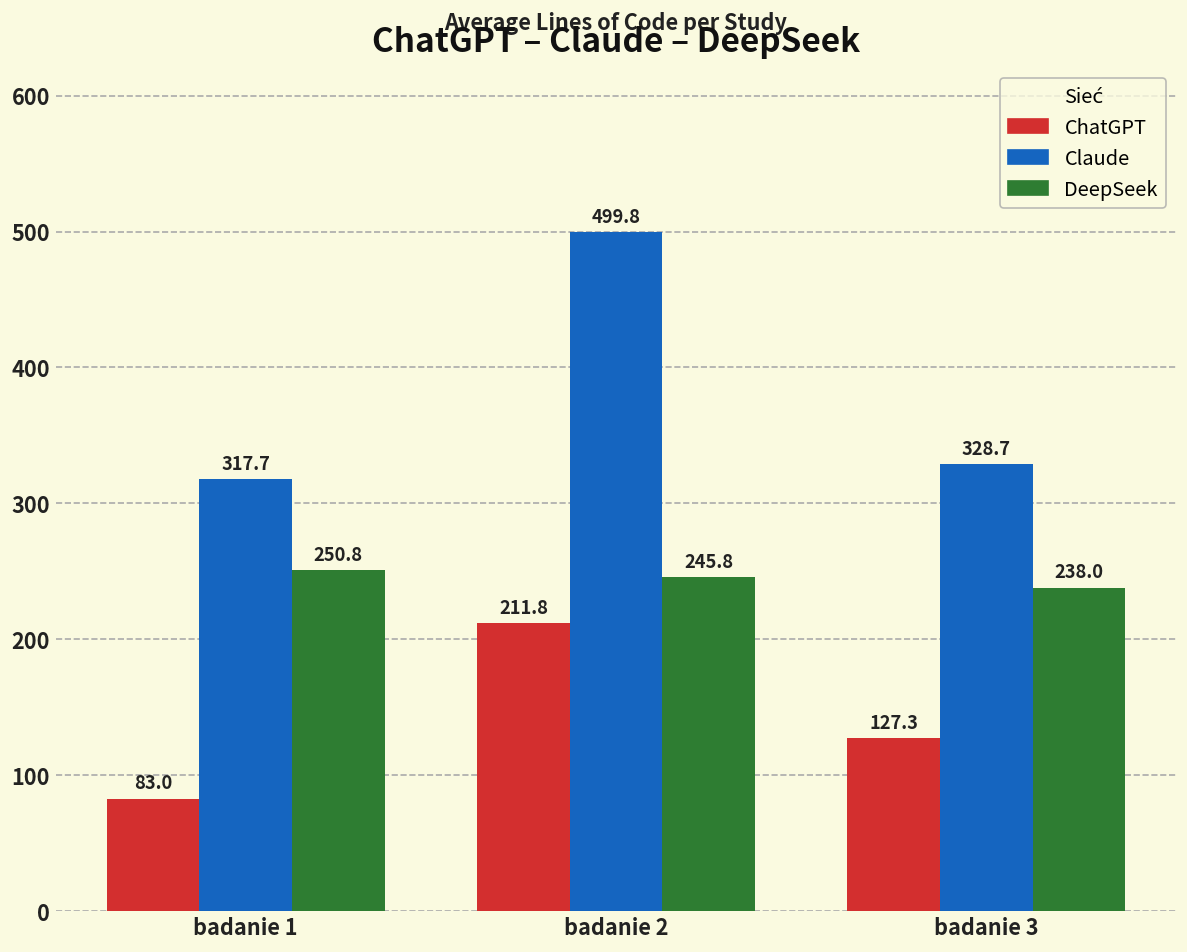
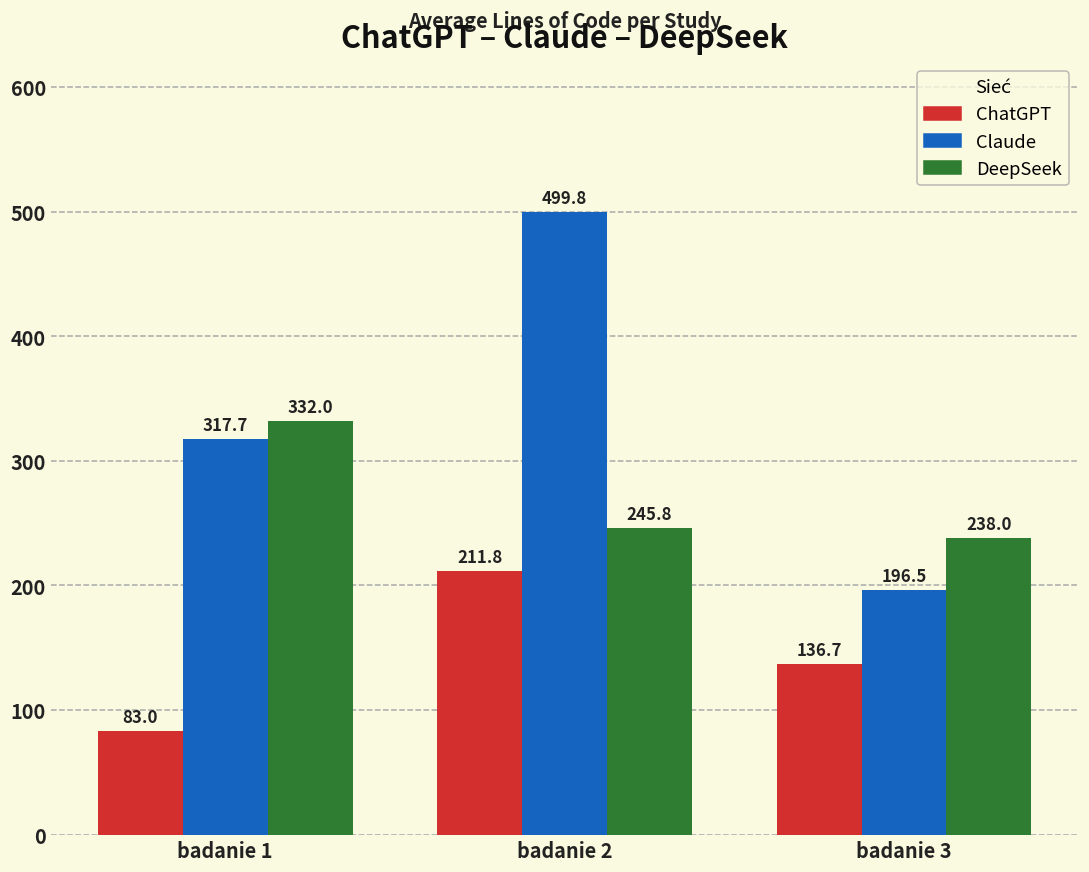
  {
    "ChatGPT": {
      "badanie 1": 83.0,
      "badanie 2": 211.8,
-     "badanie 3": 127.3
+     "badanie 3": 136.7
    },
    "Claude": {
      "badanie 1": 317.7,
      "badanie 2": 499.8,
-     "badanie 3": 328.7
+     "badanie 3": 196.5
    },
    "DeepSeek": {
-     "badanie 1": 250.8,
+     "badanie 1": 332.0,
      "badanie 2": 245.8,
      "badanie 3": 238.0
    }
  }
